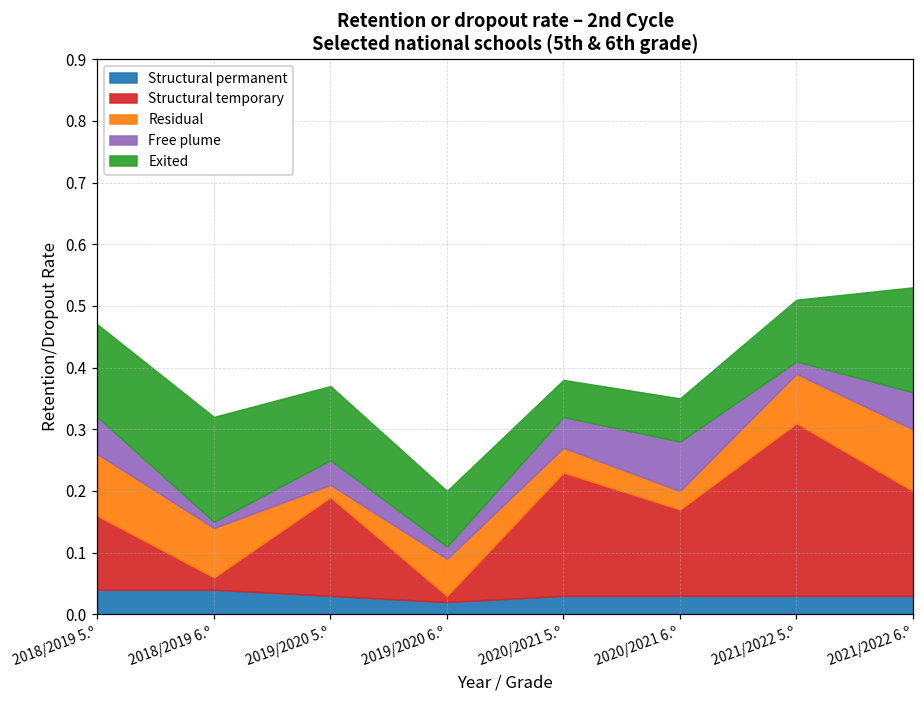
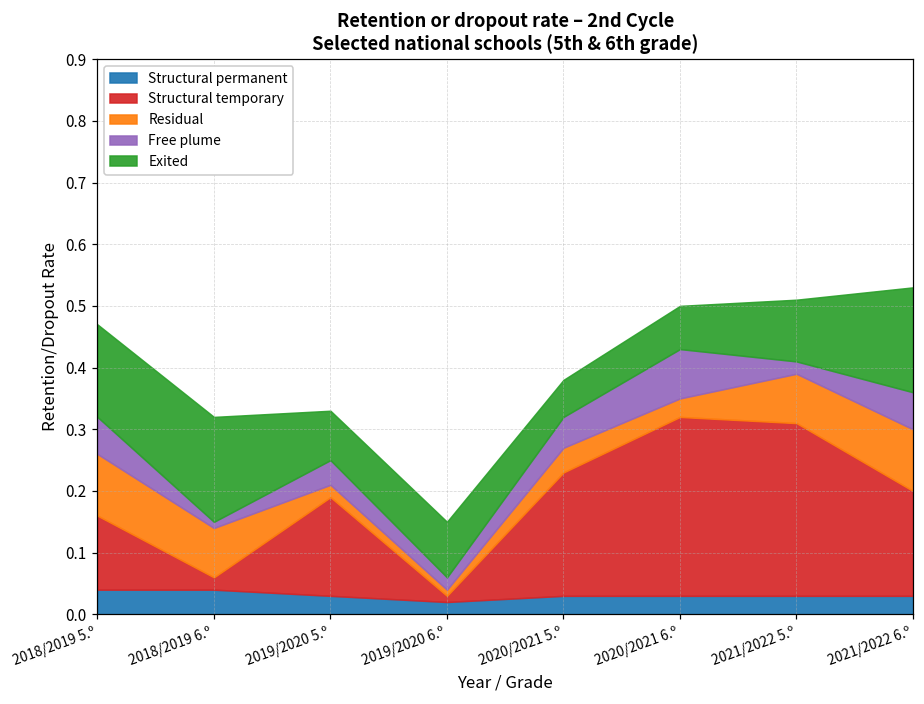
  {
    "Structural permanent": {
      "2018/2019 5.º": 0.04,
      "2018/2019 6.º": 0.04,
      "2019/2020 5.º": 0.03,
      "2019/2020 6.º": 0.02,
      "2020/2021 5.º": 0.03,
      "2020/2021 6.º": 0.03,
      "2021/2022 5.º": 0.03,
      "2021/2022 6.º": 0.03
    },
    "Structural temporary": {
      "2018/2019 5.º": 0.12,
      "2018/2019 6.º": 0.02,
      "2019/2020 5.º": 0.16,
      "2019/2020 6.º": 0.01,
      "2020/2021 5.º": 0.20,
-     "2020/2021 6.º": 0.14,
+     "2020/2021 6.º": 0.29,
      "2021/2022 5.º": 0.28,
      "2021/2022 6.º": 0.17
    },
    "Residual": {
      "2018/2019 5.º": 0.10,
      "2018/2019 6.º": 0.08,
      "2019/2020 5.º": 0.02,
-     "2019/2020 6.º": 0.06,
+     "2019/2020 6.º": 0.01,
      "2020/2021 5.º": 0.04,
      "2020/2021 6.º": 0.03,
      "2021/2022 5.º": 0.08,
      "2021/2022 6.º": 0.10
    },
    "Free plume": {
      "2018/2019 5.º": 0.06,
      "2018/2019 6.º": 0.01,
      "2019/2020 5.º": 0.04,
      "2019/2020 6.º": 0.02,
      "2020/2021 5.º": 0.05,
      "2020/2021 6.º": 0.08,
      "2021/2022 5.º": 0.02,
      "2021/2022 6.º": 0.06
    },
    "Exited": {
      "2018/2019 5.º": 0.15,
      "2018/2019 6.º": 0.17,
-     "2019/2020 5.º": 0.12,
+     "2019/2020 5.º": 0.08,
      "2019/2020 6.º": 0.09,
      "2020/2021 5.º": 0.06,
      "2020/2021 6.º": 0.07,
      "2021/2022 5.º": 0.10,
      "2021/2022 6.º": 0.17
    }
  }
